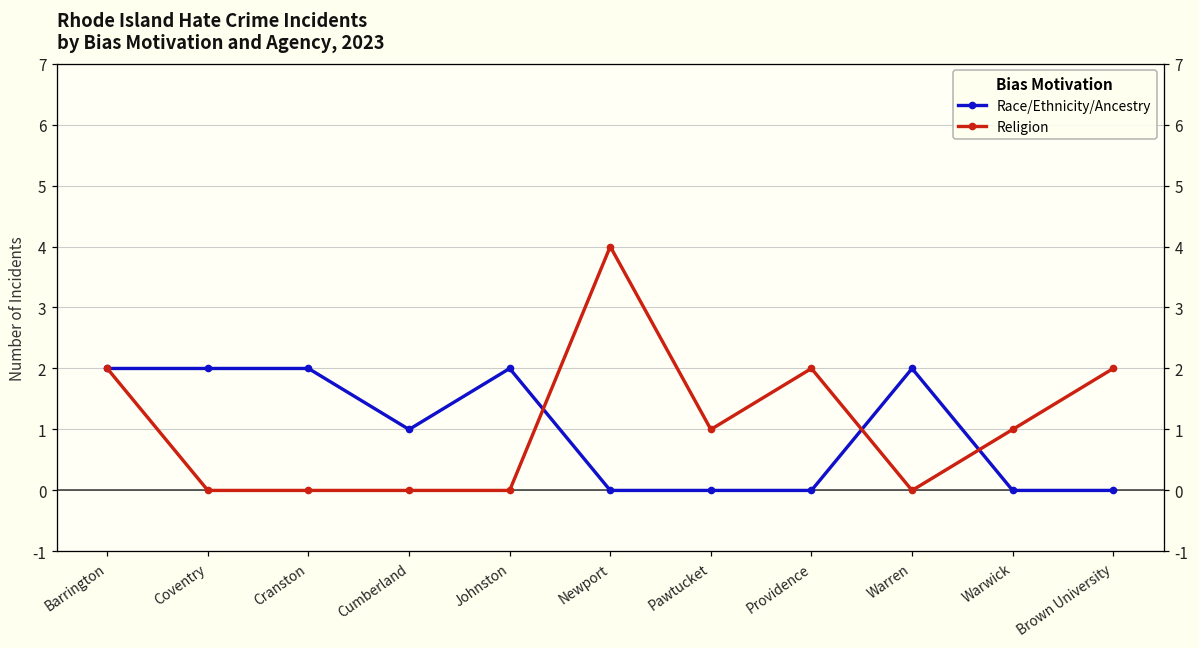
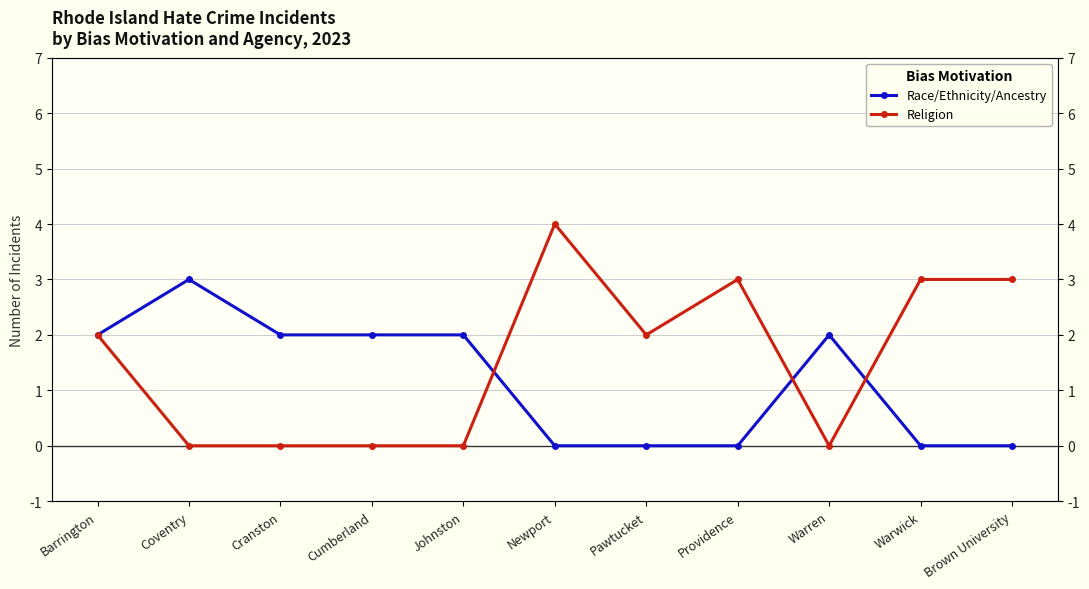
  {
    "Race/Ethnicity/Ancestry": {
-     "Coventry": 2,
+     "Coventry": 3,
      "Cranston": 2,
-     "Cumberland": 1,
+     "Cumberland": 2,
      "Johnston": 2,
      "Newport": 0,
      "Pawtucket": 0,
      "Providence": 0,
      "Warren": 2,
      "Warwick": 0,
      "Brown University": 0
    },
    "Religion": {
      "Coventry": 0,
      "Cranston": 0,
      "Cumberland": 0,
      "Johnston": 0,
      "Newport": 4,
-     "Pawtucket": 1,
-     "Providence": 2,
+     "Pawtucket": 2,
+     "Providence": 3,
      "Warren": 0,
-     "Warwick": 1,
-     "Brown University": 2
+     "Warwick": 3,
+     "Brown University": 3
    }
  }
